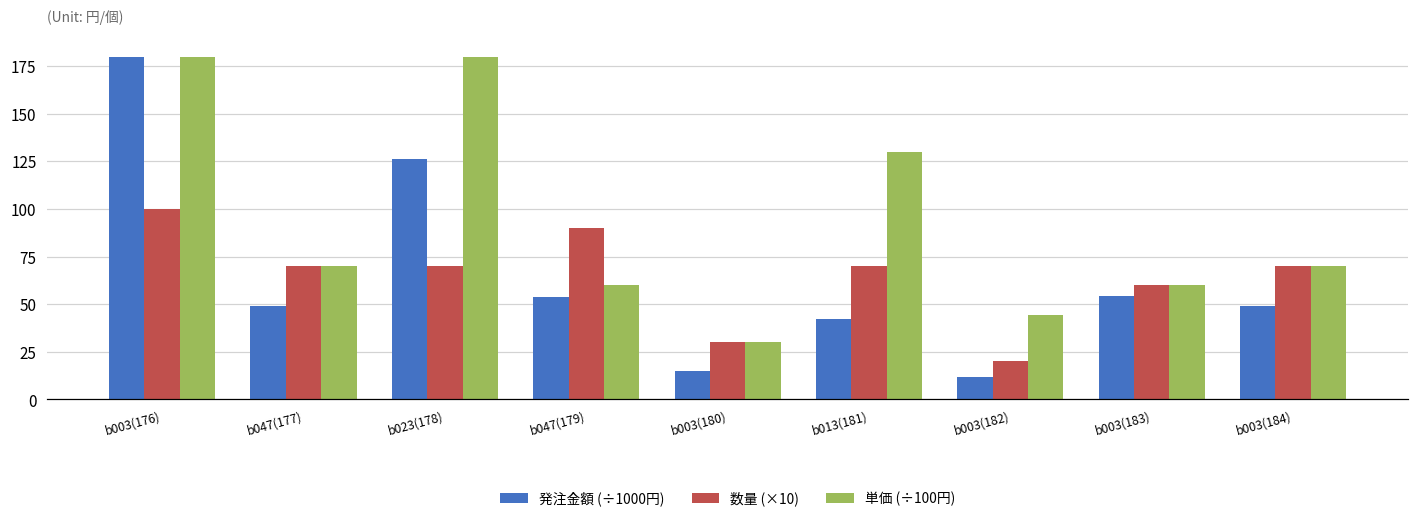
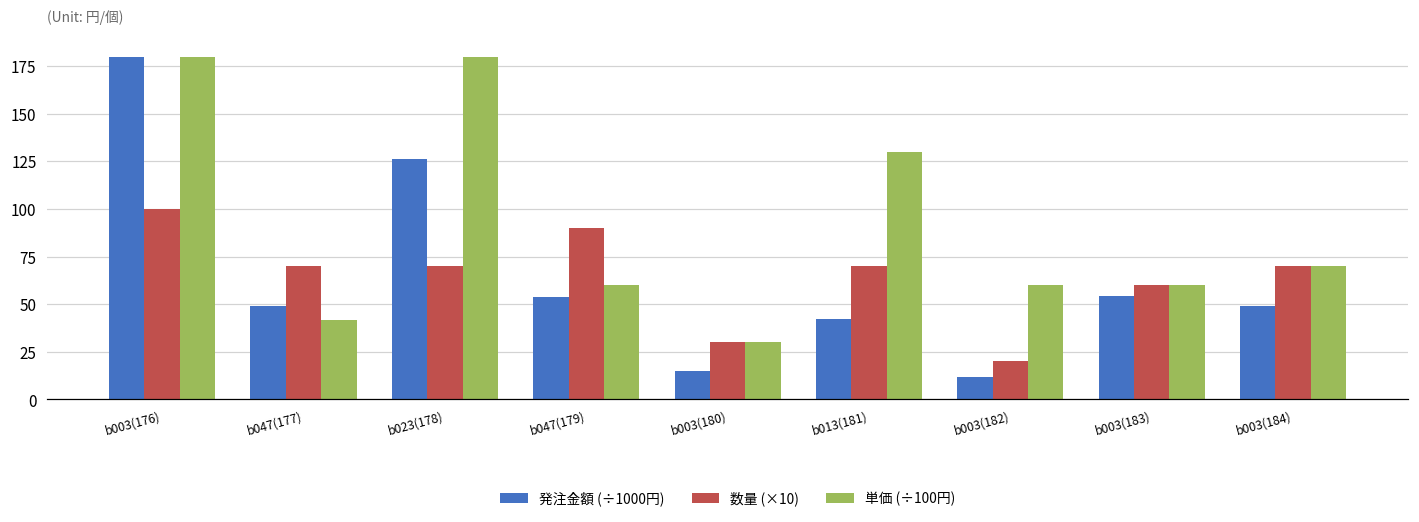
  {
    "発注金額 (÷1000円)": {
      "b003(176)": 180,
      "b047(177)": 49,
      "b023(178)": 126,
      "b047(179)": 54,
      "b003(180)": 15,
      "b013(181)": 42,
      "b003(182)": 12,
      "b003(183)": 54,
      "b003(184)": 49
    },
    "数量 (×10)": {
      "b003(176)": 100,
      "b047(177)": 70,
      "b023(178)": 70,
      "b047(179)": 90,
      "b003(180)": 30,
      "b013(181)": 70,
      "b003(182)": 20,
      "b003(183)": 60,
      "b003(184)": 70
    },
    "単価 (÷100円)": {
      "b003(176)": 180,
-     "b047(177)": 70,
+     "b047(177)": 42,
      "b023(178)": 180,
      "b047(179)": 60,
      "b003(180)": 30,
      "b013(181)": 130,
-     "b003(182)": 44,
+     "b003(182)": 60,
      "b003(183)": 60,
      "b003(184)": 70
    }
  }
